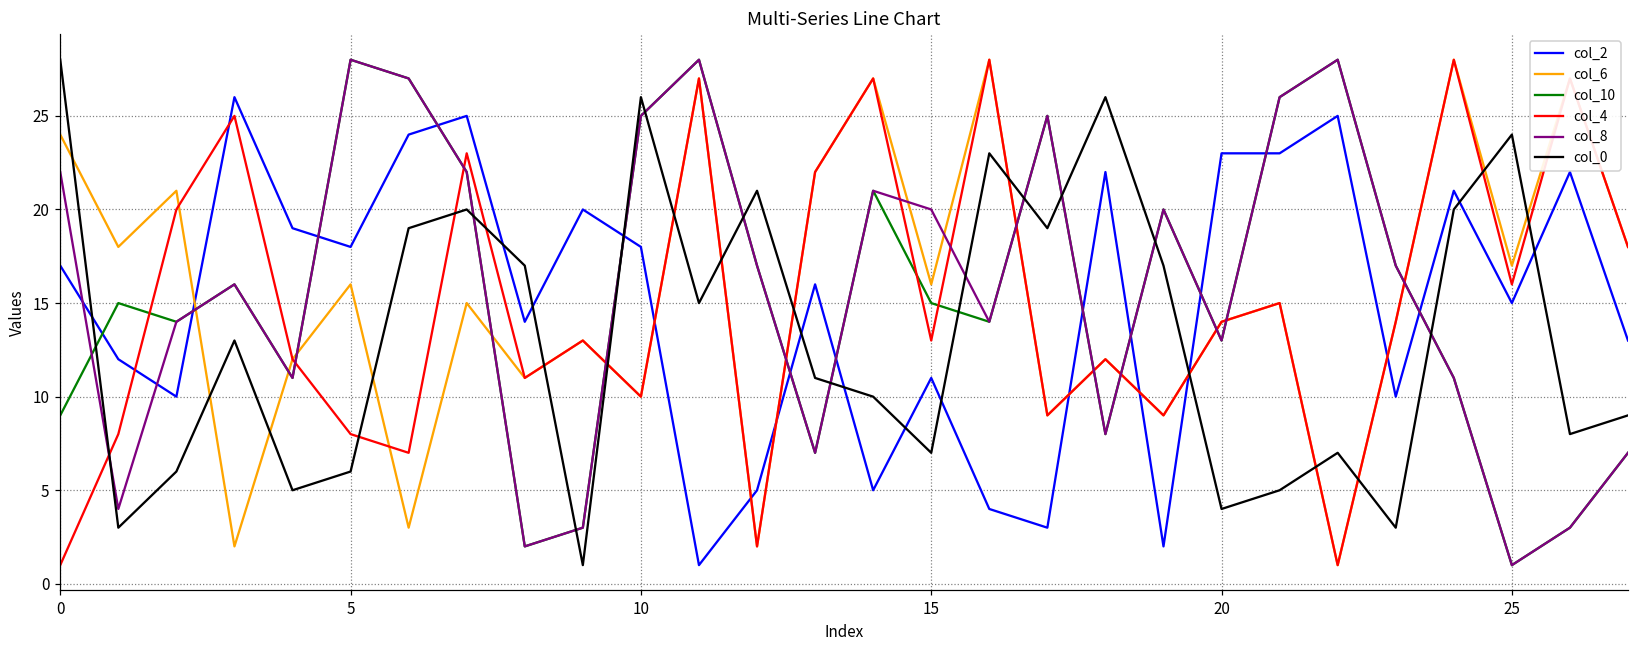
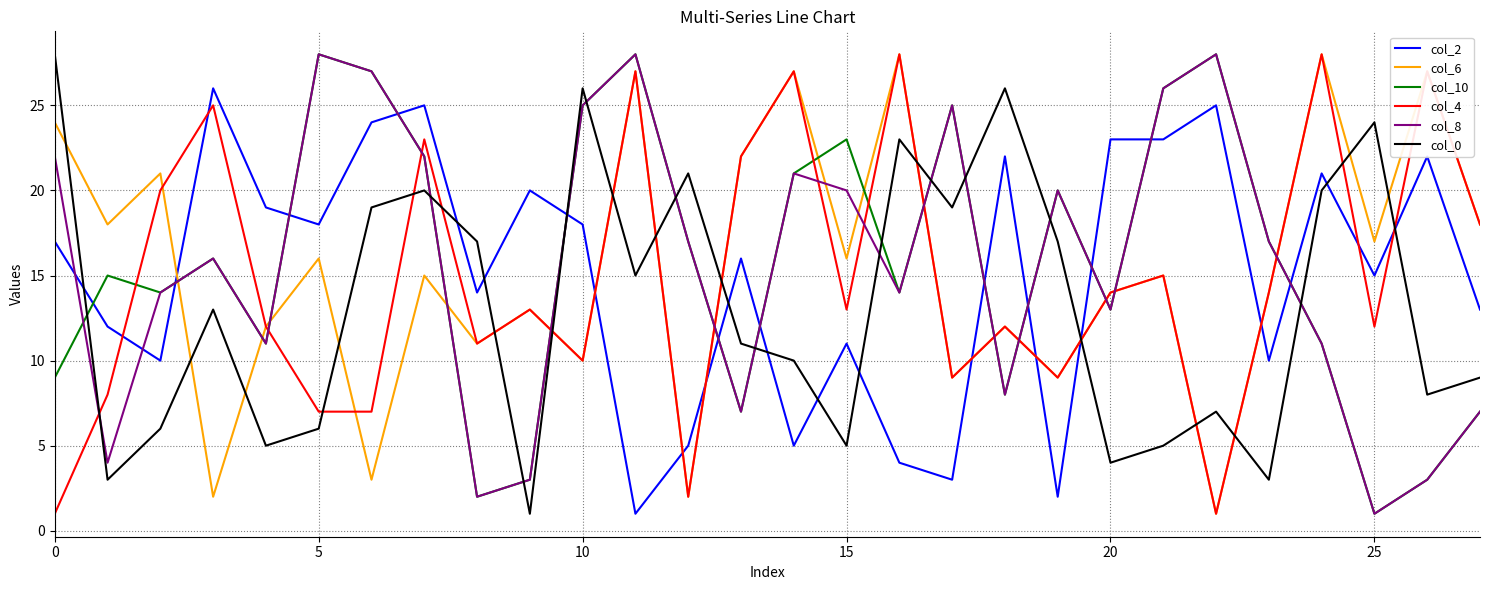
  {
    "col_2": {
      "0": 17,
      "5": 18,
      "10": 18,
      "15": 11,
      "20": 23,
      "25": 15
    },
    "col_6": {
      "0": 24,
      "5": 16,
      "15": 16,
      "25": 17
    },
    "col_10": {
      "0": 9,
-     "15": 15
+     "15": 23
    },
    "col_4": {
      "0": 1,
-     "5": 8,
+     "5": 7,
      "15": 13,
-     "25": 16
+     "25": 12
    },
    "col_8": {
      "0": 22,
      "15": 20
    },
    "col_0": {
      "0": 28,
      "5": 6,
      "10": 26,
-     "15": 7,
+     "15": 5,
      "20": 4,
      "25": 24
    }
  }
